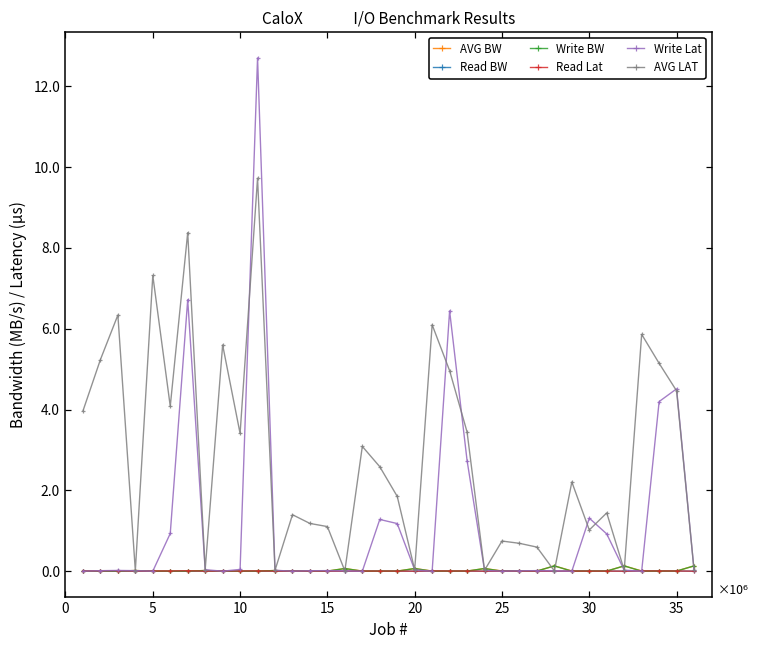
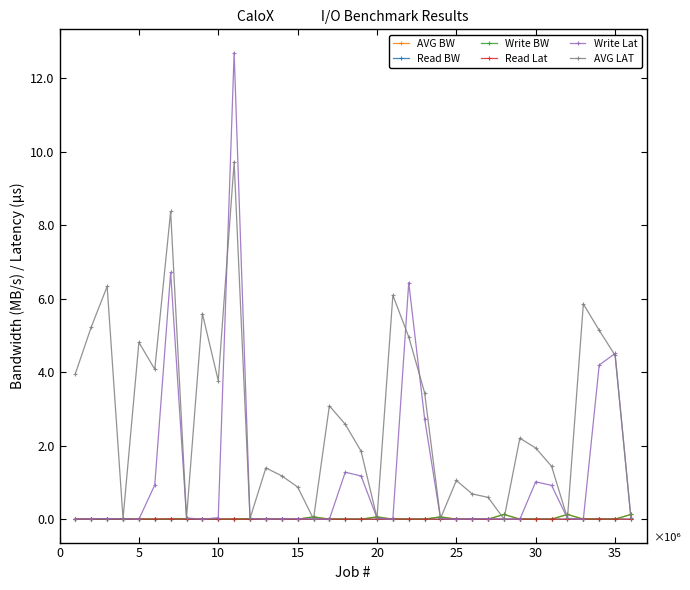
  {
    "Write Lat": {
-     "30": 1.3
+     "30": 1.0
    },
    "AVG LAT": {
-     "5": 7.3,
-     "10": 3.4,
-     "15": 1.1,
-     "25": 0.7,
-     "30": 1.0
+     "5": 4.8,
+     "10": 3.8,
+     "15": 0.9,
+     "25": 1.1,
+     "30": 1.9
    }
  }
